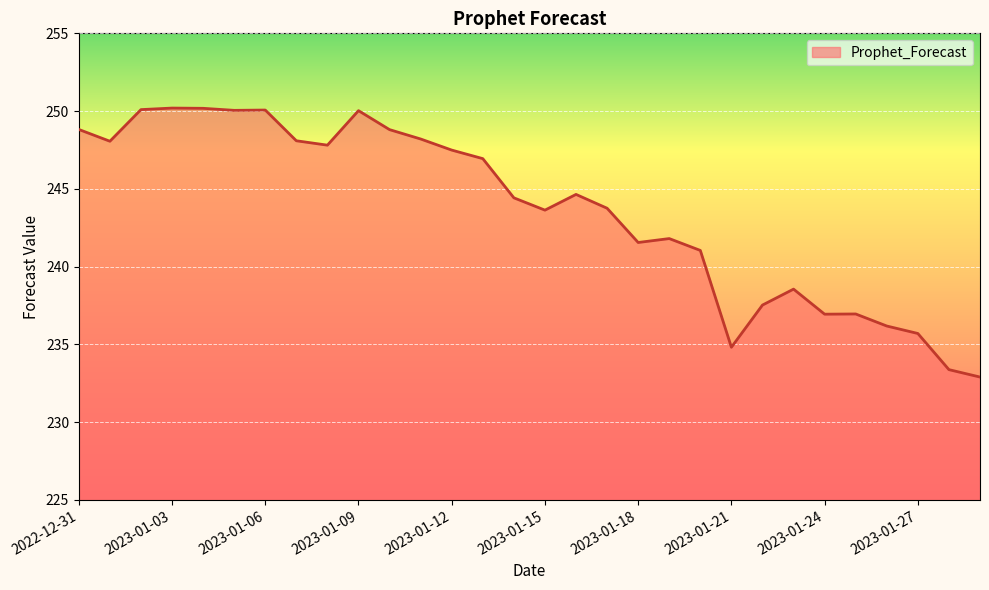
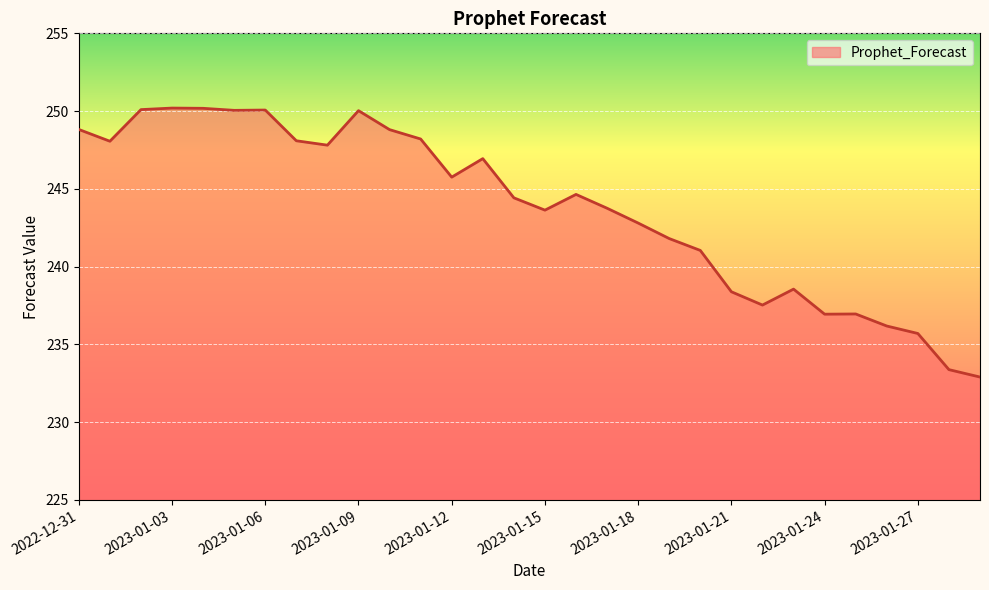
  {
    "2022-12-31": 248.8,
    "2023-01-03": 250.2,
    "2023-01-06": 250.1,
    "2023-01-09": 250.0,
-   "2023-01-12": 247.5,
+   "2023-01-12": 245.8,
    "2023-01-15": 243.6,
-   "2023-01-18": 241.6,
-   "2023-01-21": 234.8,
+   "2023-01-18": 242.8,
+   "2023-01-21": 238.4,
    "2023-01-24": 236.9,
    "2023-01-27": 235.7
  }
